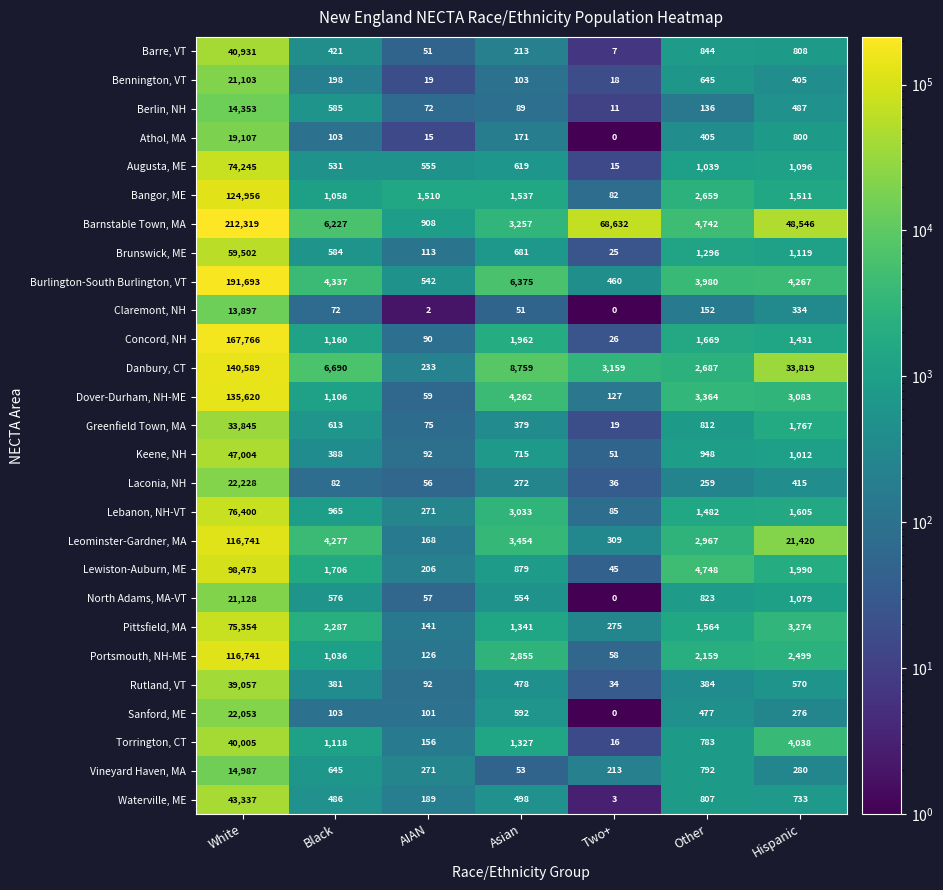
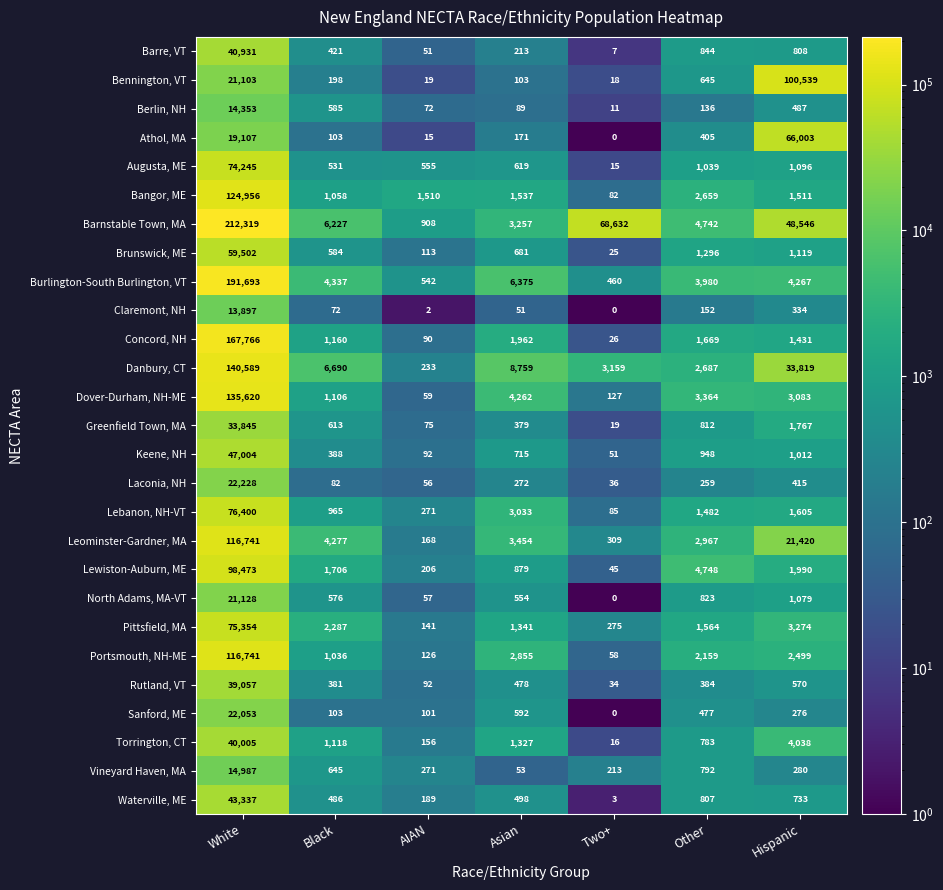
  {
    "Barre, VT": {
      "White": "40,931",
      "Black": "421",
      "AIAN": "51",
      "Asian": "213",
      "Two+": "7",
      "Other": "844",
      "Hispanic": "808"
    },
    "Bennington, VT": {
      "White": "21,103",
      "Black": "198",
      "AIAN": "19",
      "Asian": "103",
      "Two+": "18",
      "Other": "645",
-     "Hispanic": "405"
+     "Hispanic": "100,539"
    },
    "Berlin, NH": {
      "White": "14,353",
      "Black": "585",
      "AIAN": "72",
      "Asian": "89",
      "Two+": "11",
      "Other": "136",
      "Hispanic": "487"
    },
    "Athol, MA": {
      "White": "19,107",
      "Black": "103",
      "AIAN": "15",
      "Asian": "171",
      "Two+": "0",
      "Other": "405",
-     "Hispanic": "800"
+     "Hispanic": "66,003"
    },
    "Augusta, ME": {
      "White": "74,245",
      "Black": "531",
      "AIAN": "555",
      "Asian": "619",
      "Two+": "15",
      "Other": "1,039",
      "Hispanic": "1,096"
    },
    "Bangor, ME": {
      "White": "124,956",
      "Black": "1,058",
      "AIAN": "1,510",
      "Asian": "1,537",
      "Two+": "82",
      "Other": "2,659",
      "Hispanic": "1,511"
    },
    "Barnstable Town, MA": {
      "White": "212,319",
      "Black": "6,227",
      "AIAN": "908",
      "Asian": "3,257",
      "Two+": "68,632",
      "Other": "4,742",
      "Hispanic": "48,546"
    },
    "Brunswick, ME": {
      "White": "59,502",
      "Black": "584",
      "AIAN": "113",
      "Asian": "681",
      "Two+": "25",
      "Other": "1,296",
      "Hispanic": "1,119"
    },
    "Burlington-South Burlington, VT": {
      "White": "191,693",
      "Black": "4,337",
      "AIAN": "542",
      "Asian": "6,375",
      "Two+": "460",
      "Other": "3,980",
      "Hispanic": "4,267"
    },
    "Claremont, NH": {
      "White": "13,897",
      "Black": "72",
      "AIAN": "2",
      "Asian": "51",
      "Two+": "0",
      "Other": "152",
      "Hispanic": "334"
    },
    "Concord, NH": {
      "White": "167,766",
      "Black": "1,160",
      "AIAN": "90",
      "Asian": "1,962",
      "Two+": "26",
      "Other": "1,669",
      "Hispanic": "1,431"
    },
    "Danbury, CT": {
      "White": "140,589",
      "Black": "6,690",
      "AIAN": "233",
      "Asian": "8,759",
      "Two+": "3,159",
      "Other": "2,687",
      "Hispanic": "33,819"
    },
    "Dover-Durham, NH-ME": {
      "White": "135,620",
      "Black": "1,106",
      "AIAN": "59",
      "Asian": "4,262",
      "Two+": "127",
      "Other": "3,364",
      "Hispanic": "3,083"
    },
    "Greenfield Town, MA": {
      "White": "33,845",
      "Black": "613",
      "AIAN": "75",
      "Asian": "379",
      "Two+": "19",
      "Other": "812",
      "Hispanic": "1,767"
    },
    "Keene, NH": {
      "White": "47,004",
      "Black": "388",
      "AIAN": "92",
      "Asian": "715",
      "Two+": "51",
      "Other": "948",
      "Hispanic": "1,012"
    },
    "Laconia, NH": {
      "White": "22,228",
      "Black": "82",
      "AIAN": "56",
      "Asian": "272",
      "Two+": "36",
      "Other": "259",
      "Hispanic": "415"
    },
    "Lebanon, NH-VT": {
      "White": "76,400",
      "Black": "965",
      "AIAN": "271",
      "Asian": "3,033",
      "Two+": "85",
      "Other": "1,482",
      "Hispanic": "1,605"
    },
    "Leominster-Gardner, MA": {
      "White": "116,741",
      "Black": "4,277",
      "AIAN": "168",
      "Asian": "3,454",
      "Two+": "309",
      "Other": "2,967",
      "Hispanic": "21,420"
    },
    "Lewiston-Auburn, ME": {
      "White": "98,473",
      "Black": "1,706",
      "AIAN": "206",
      "Asian": "879",
      "Two+": "45",
      "Other": "4,748",
      "Hispanic": "1,990"
    },
    "North Adams, MA-VT": {
      "White": "21,128",
      "Black": "576",
      "AIAN": "57",
      "Asian": "554",
      "Two+": "0",
      "Other": "823",
      "Hispanic": "1,079"
    },
    "Pittsfield, MA": {
      "White": "75,354",
      "Black": "2,287",
      "AIAN": "141",
      "Asian": "1,341",
      "Two+": "275",
      "Other": "1,564",
      "Hispanic": "3,274"
    },
    "Portsmouth, NH-ME": {
      "White": "116,741",
      "Black": "1,036",
      "AIAN": "126",
      "Asian": "2,855",
      "Two+": "58",
      "Other": "2,159",
      "Hispanic": "2,499"
    },
    "Rutland, VT": {
      "White": "39,057",
      "Black": "381",
      "AIAN": "92",
      "Asian": "478",
      "Two+": "34",
      "Other": "384",
      "Hispanic": "570"
    },
    "Sanford, ME": {
      "White": "22,053",
      "Black": "103",
      "AIAN": "101",
      "Asian": "592",
      "Two+": "0",
      "Other": "477",
      "Hispanic": "276"
    },
    "Torrington, CT": {
      "White": "40,005",
      "Black": "1,118",
      "AIAN": "156",
      "Asian": "1,327",
      "Two+": "16",
      "Other": "783",
      "Hispanic": "4,038"
    },
    "Vineyard Haven, MA": {
      "White": "14,987",
      "Black": "645",
      "AIAN": "271",
      "Asian": "53",
      "Two+": "213",
      "Other": "792",
      "Hispanic": "280"
    },
    "Waterville, ME": {
      "White": "43,337",
      "Black": "486",
      "AIAN": "189",
      "Asian": "498",
      "Two+": "3",
      "Other": "807",
      "Hispanic": "733"
    }
  }
